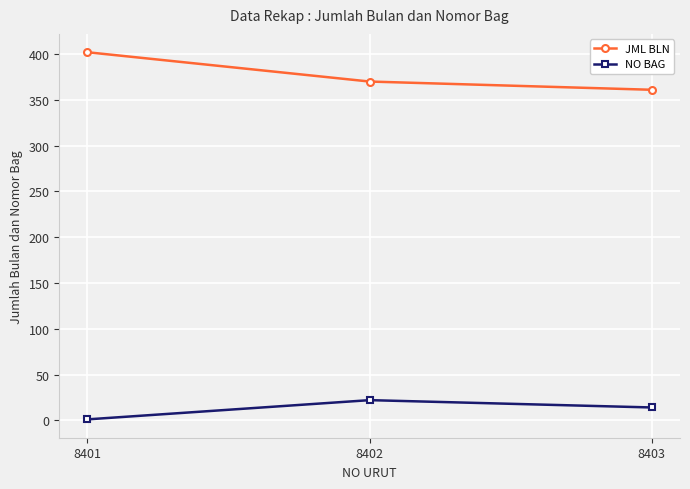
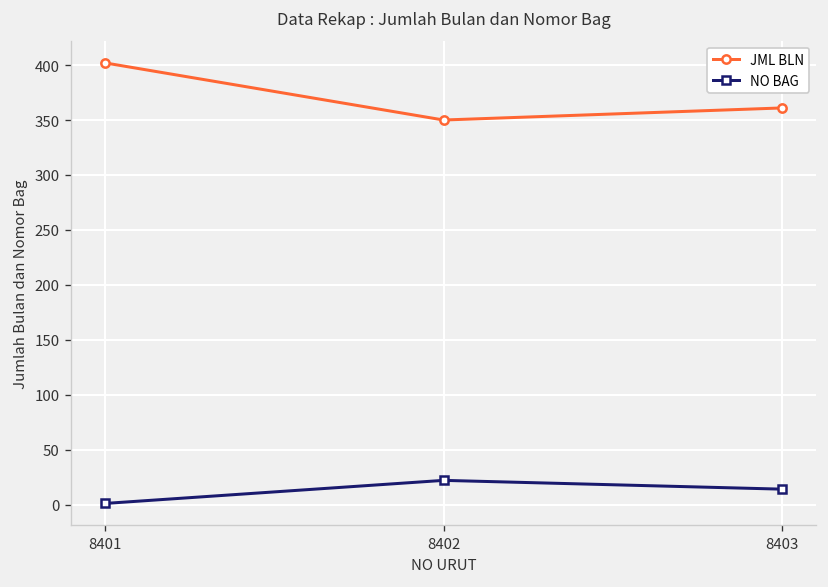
  {
    "JML BLN": {
      "8401": 400,
-     "8402": 370,
+     "8402": 350,
      "8403": 360
    },
    "NO BAG": {
      "8401": 0,
      "8402": 20,
      "8403": 10
    }
  }
